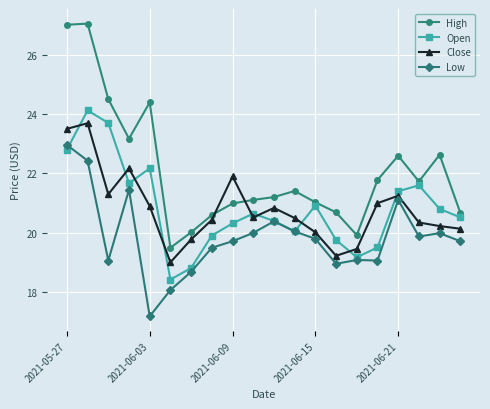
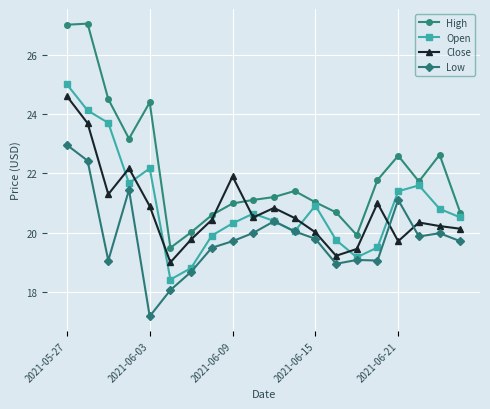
  {
    "Open": {
-     "2021-05-27": 22.8,
+     "2021-05-27": 25.0,
      "2021-06-03": 22.2,
      "2021-06-09": 20.3,
      "2021-06-15": 20.9,
      "2021-06-21": 21.4
    },
    "Close": {
-     "2021-05-27": 23.5,
+     "2021-05-27": 24.6,
      "2021-06-03": 20.9,
      "2021-06-09": 21.9,
      "2021-06-15": 20.0,
-     "2021-06-21": 21.3
+     "2021-06-21": 19.7
    }
  }
